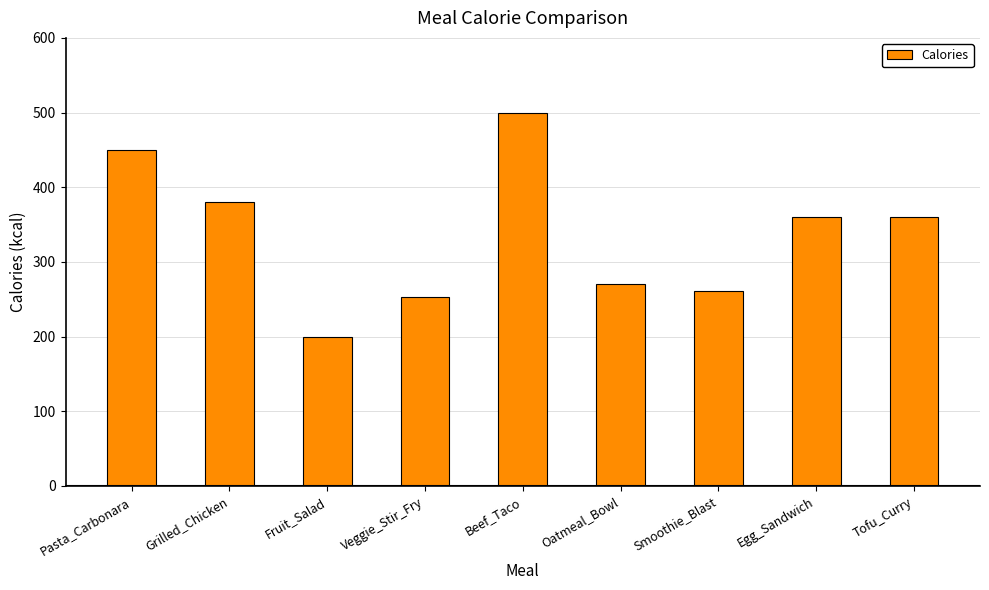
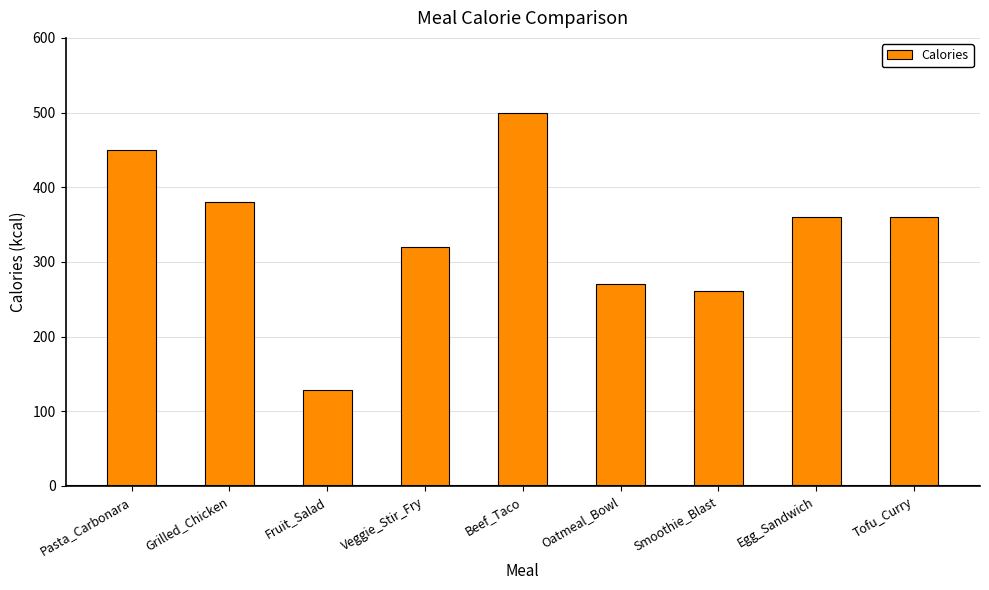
  {
    "Pasta_Carbonara": 450,
    "Grilled_Chicken": 380,
-   "Fruit_Salad": 200,
-   "Veggie_Stir_Fry": 250,
+   "Fruit_Salad": 130,
+   "Veggie_Stir_Fry": 320,
    "Beef_Taco": 500,
    "Oatmeal_Bowl": 270,
    "Smoothie_Blast": 260,
    "Egg_Sandwich": 360,
    "Tofu_Curry": 360
  }
